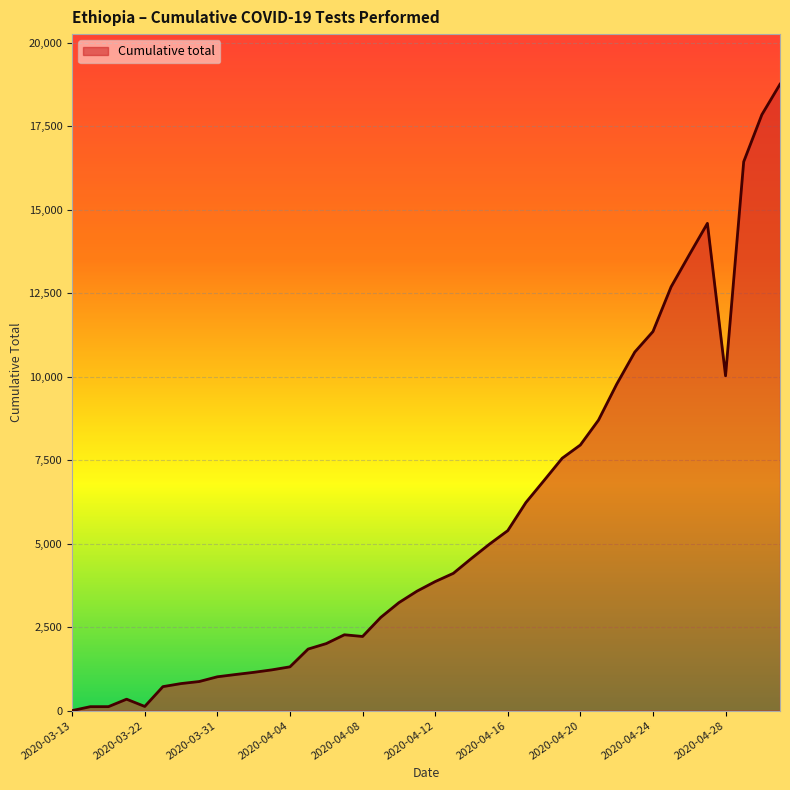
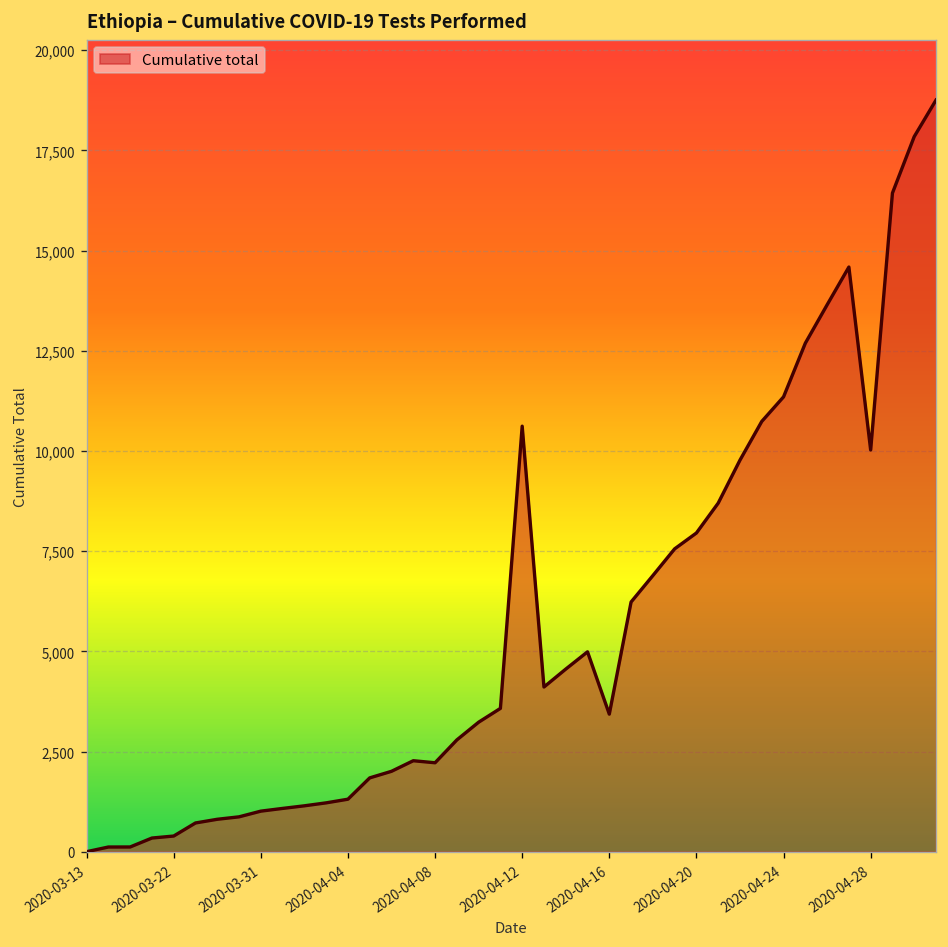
  {
    "2020-03-13": "0",
-   "2020-03-22": "100",
+   "2020-03-22": "400",
    "2020-03-31": "1,000",
    "2020-04-04": "1,300",
    "2020-04-08": "2,200",
-   "2020-04-12": "3,900",
-   "2020-04-16": "5,400",
+   "2020-04-12": "10,600",
+   "2020-04-16": "3,400",
    "2020-04-20": "8,000",
    "2020-04-24": "11,300",
    "2020-04-28": "10,000"
  }
